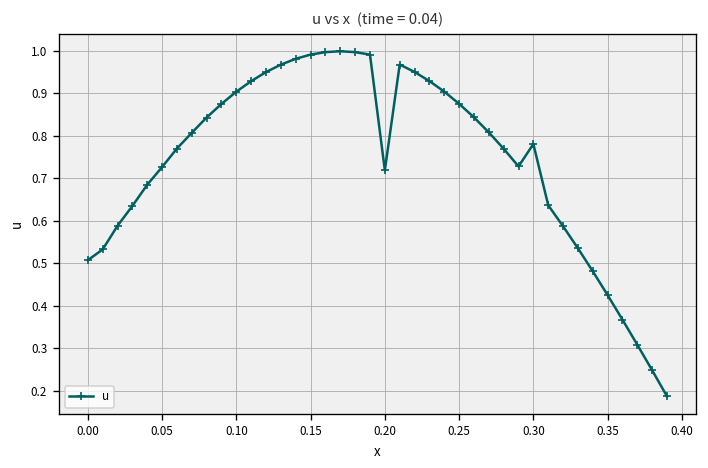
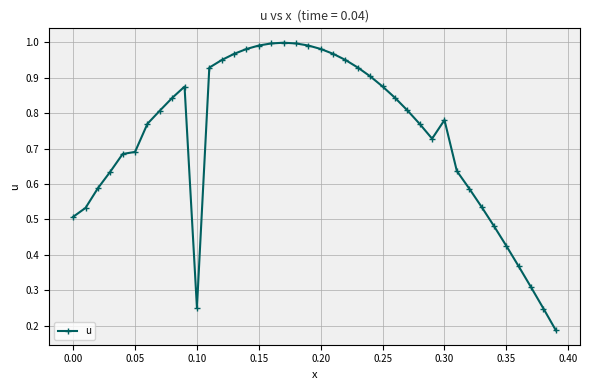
  {
    "0.00": 0.51,
-   "0.05": 0.73,
-   "0.10": 0.90,
+   "0.05": 0.69,
+   "0.10": 0.25,
    "0.15": 0.99,
-   "0.20": 0.72,
+   "0.20": 0.98,
    "0.25": 0.88,
    "0.30": 0.78,
    "0.35": 0.43
  }
